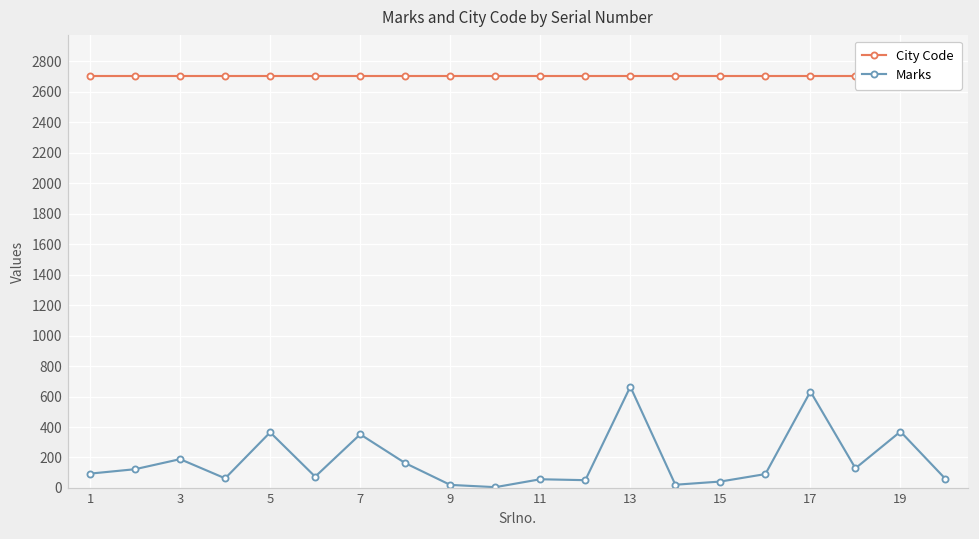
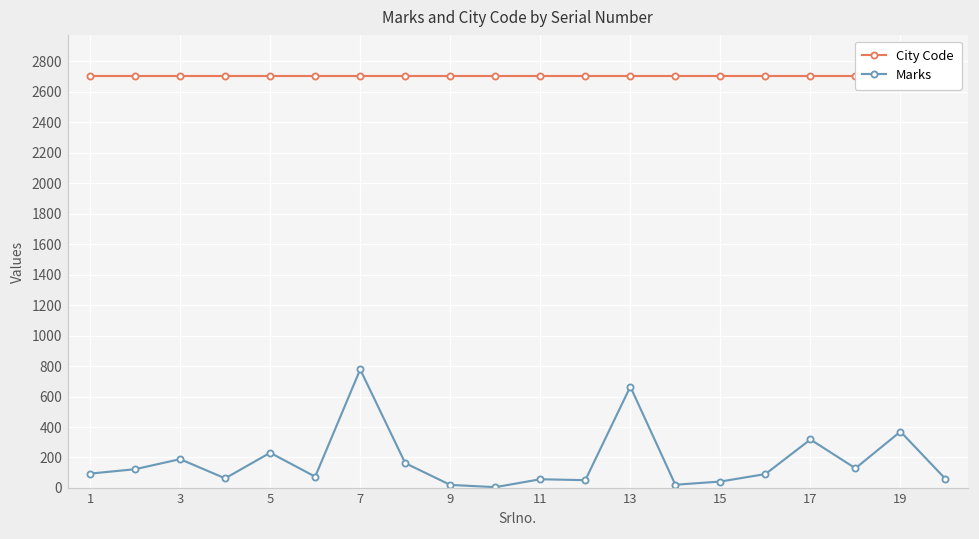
  {
    "City Code": {
      "1": 2700,
      "3": 2700,
      "5": 2700,
      "7": 2700,
      "9": 2700,
      "11": 2700,
      "13": 2700,
      "15": 2700,
      "17": 2700
    },
    "Marks": {
      "1": 90,
      "3": 190,
-     "5": 370,
-     "7": 350,
+     "5": 230,
+     "7": 780,
      "9": 20,
      "11": 60,
      "13": 670,
      "15": 40,
-     "17": 630,
+     "17": 320,
      "19": 370
    }
  }
